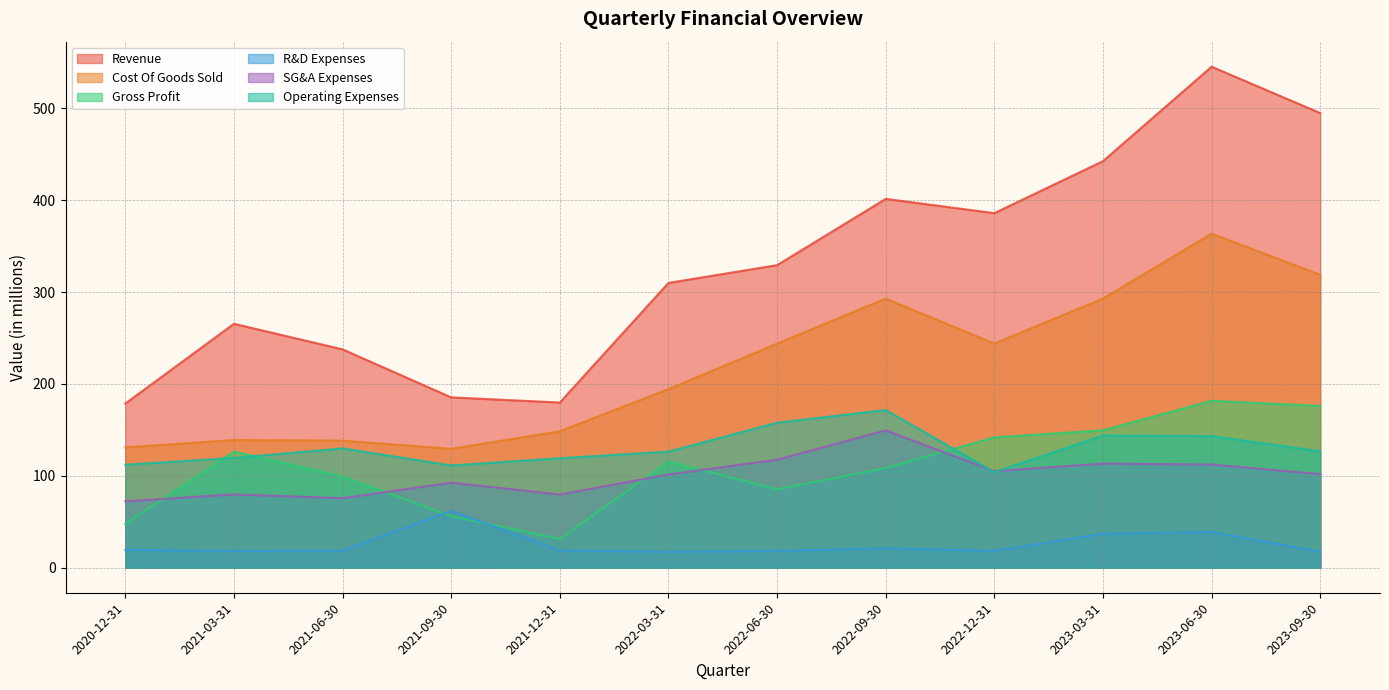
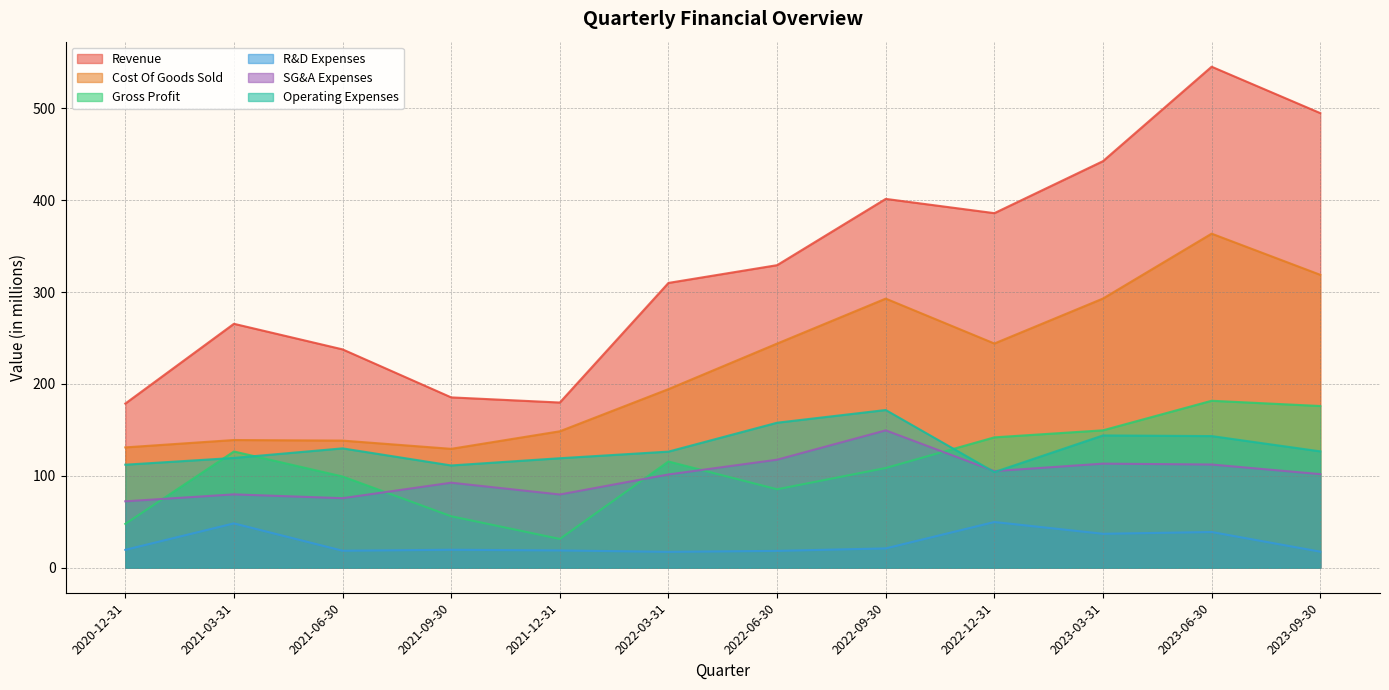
  {
    "R&D Expenses": {
      "2020-12-31": 20,
-     "2021-03-31": 20,
+     "2021-03-31": 50,
      "2021-06-30": 20,
-     "2021-09-30": 60,
+     "2021-09-30": 20,
      "2021-12-31": 20,
      "2022-03-31": 20,
      "2022-06-30": 20,
      "2022-09-30": 20,
-     "2022-12-31": 20,
+     "2022-12-31": 50,
      "2023-03-31": 40,
      "2023-06-30": 40,
      "2023-09-30": 20
    },
    "SG&A Expenses": {
      "2020-12-31": 70,
      "2021-03-31": 80,
      "2021-06-30": 80,
      "2021-09-30": 90,
      "2021-12-31": 80,
      "2022-03-31": 100,
      "2022-06-30": 120,
      "2022-09-30": 150,
      "2023-03-31": 110,
      "2023-06-30": 110,
      "2023-09-30": 100
    }
  }
